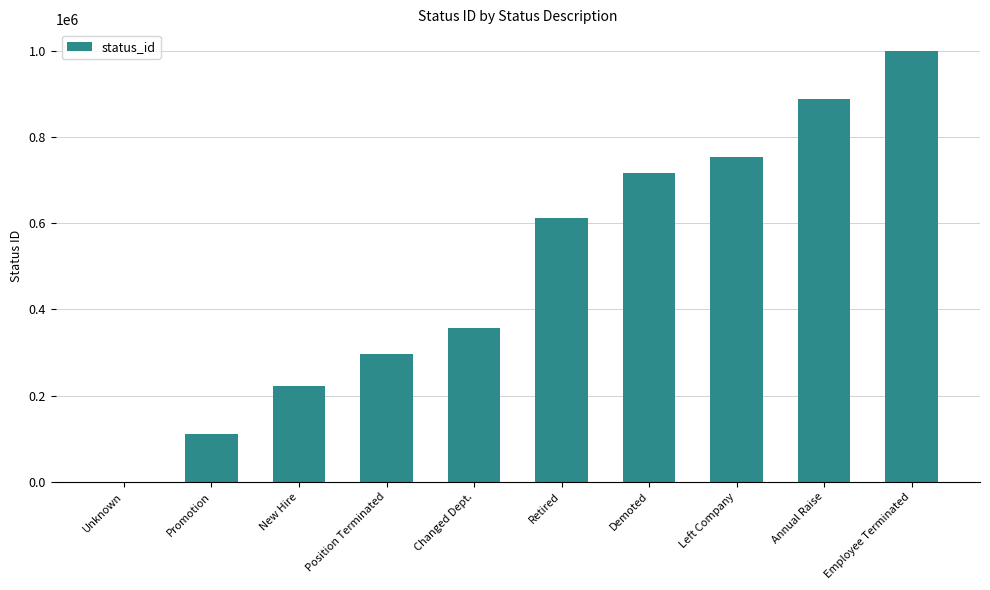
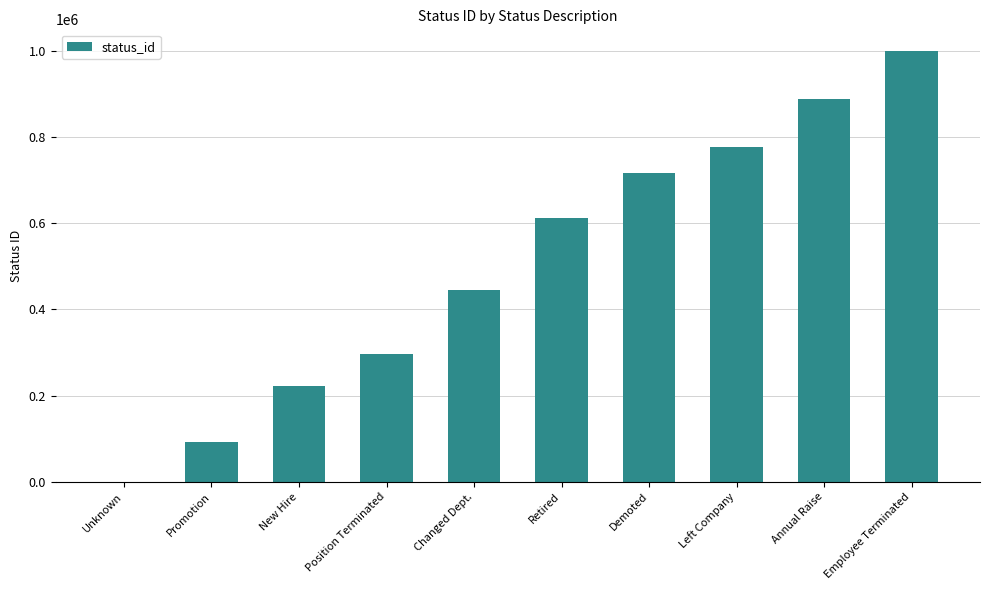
  {
-   "Promotion": 110000,
+   "Promotion": 90000,
    "New Hire": 220000,
    "Position Terminated": 300000,
-   "Changed Dept.": 360000,
+   "Changed Dept.": 440000,
    "Retired": 610000,
    "Demoted": 720000,
-   "Left Company": 750000,
+   "Left Company": 780000,
    "Annual Raise": 890000,
    "Employee Terminated": 1000000
  }
